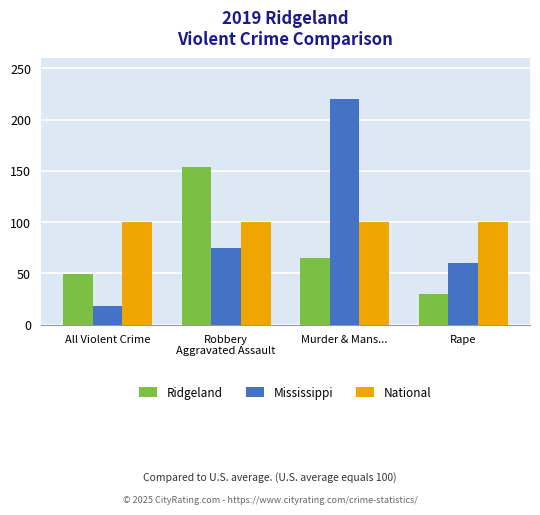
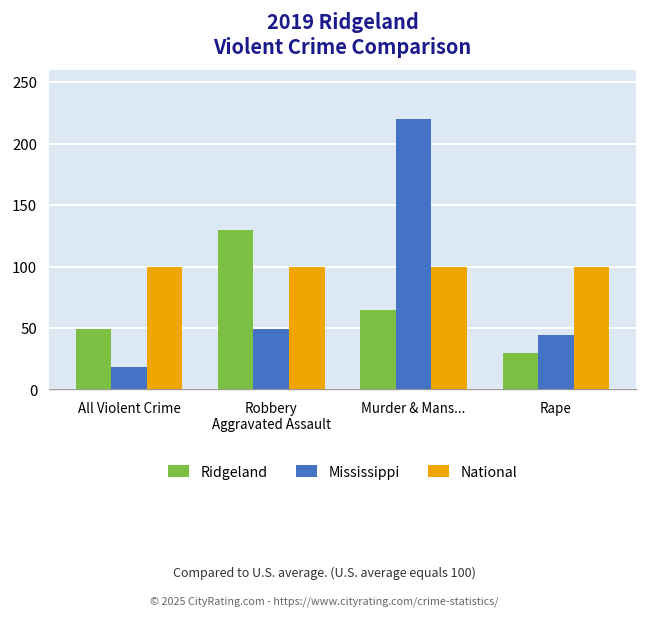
  {
    "Ridgeland": {
      "All Violent Crime": 49,
-     "Robbery Aggravated Assault": 154,
+     "Robbery Aggravated Assault": 130,
      "Murder & Mans...": 65,
      "Rape": 30
    },
    "Mississippi": {
      "All Violent Crime": 18,
-     "Robbery Aggravated Assault": 75,
+     "Robbery Aggravated Assault": 49,
      "Murder & Mans...": 220,
-     "Rape": 60
+     "Rape": 44
    },
    "National": {
      "All Violent Crime": 100,
      "Robbery Aggravated Assault": 100,
      "Murder & Mans...": 100,
      "Rape": 100
    }
  }
